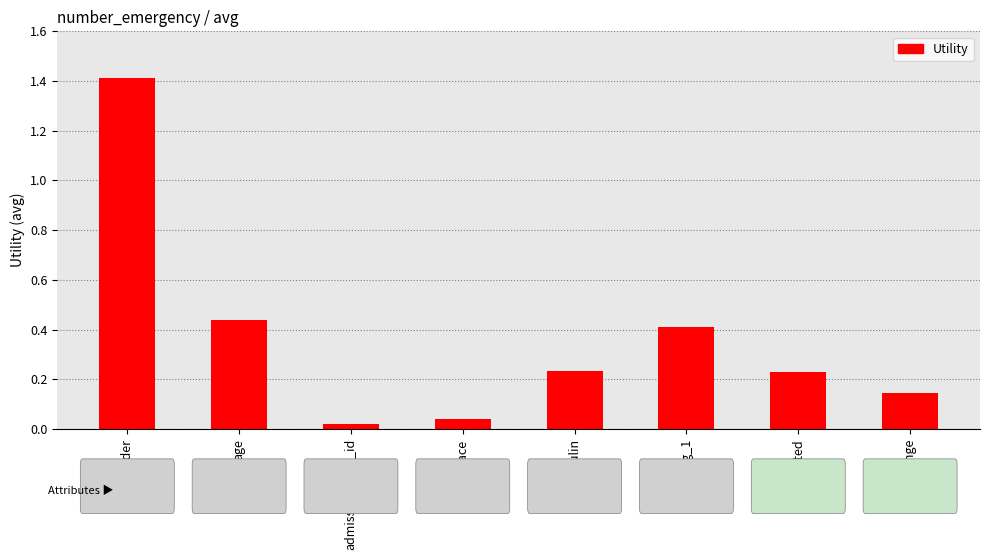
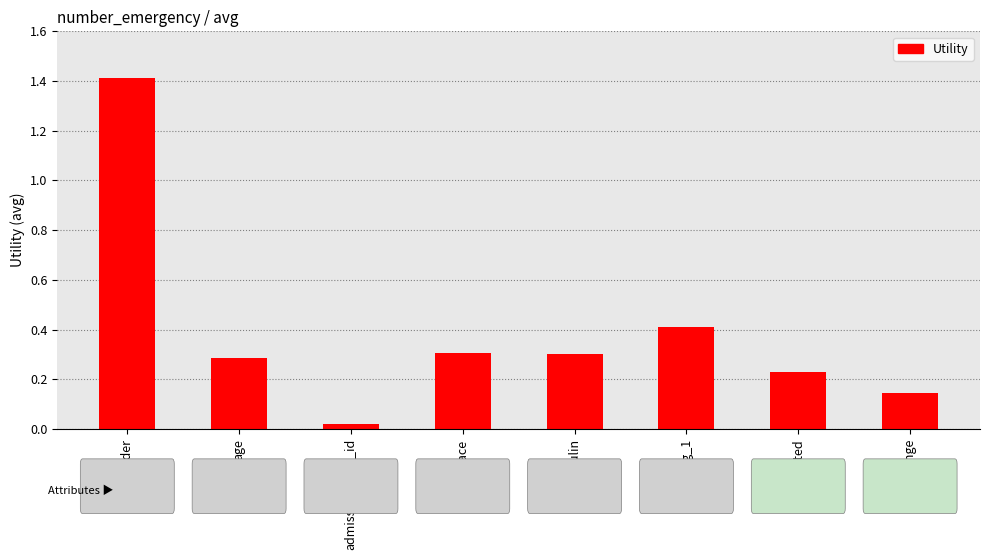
  {
    "gender": 1.41,
-   "age": 0.44,
+   "age": 0.29,
    "admission_type_id": 0.02,
-   "race": 0.04,
-   "insulin": 0.23,
+   "race": 0.30,
+   "insulin": 0.30,
    "diag_1": 0.41,
    "readmitted": 0.23,
    "change": 0.15
  }
